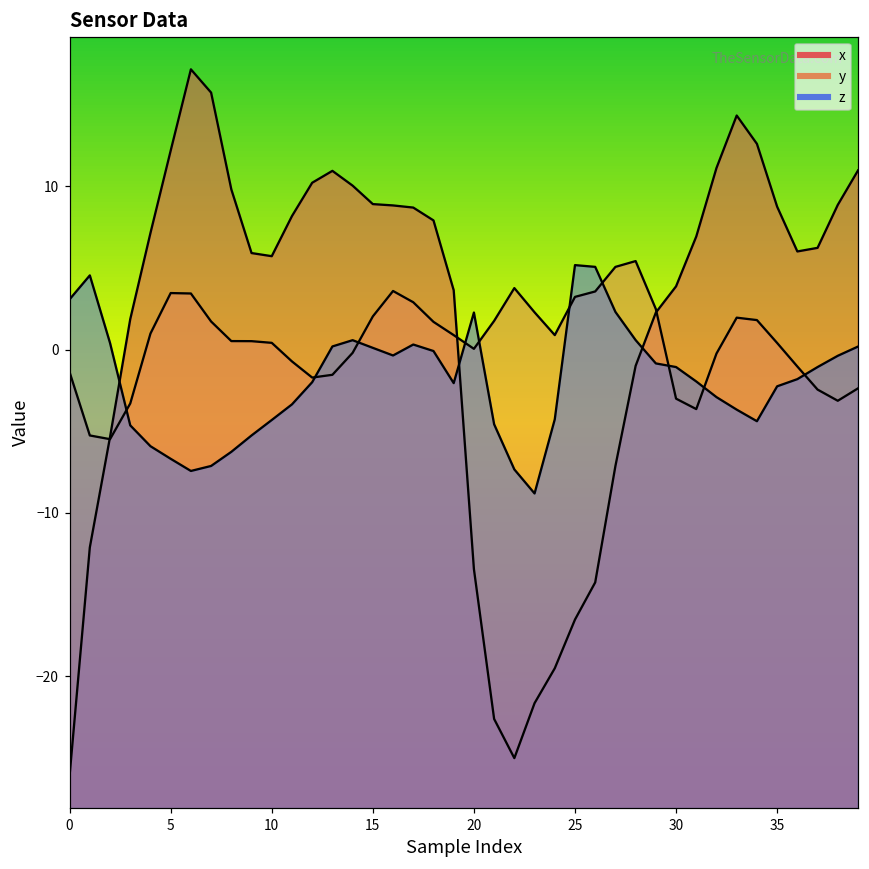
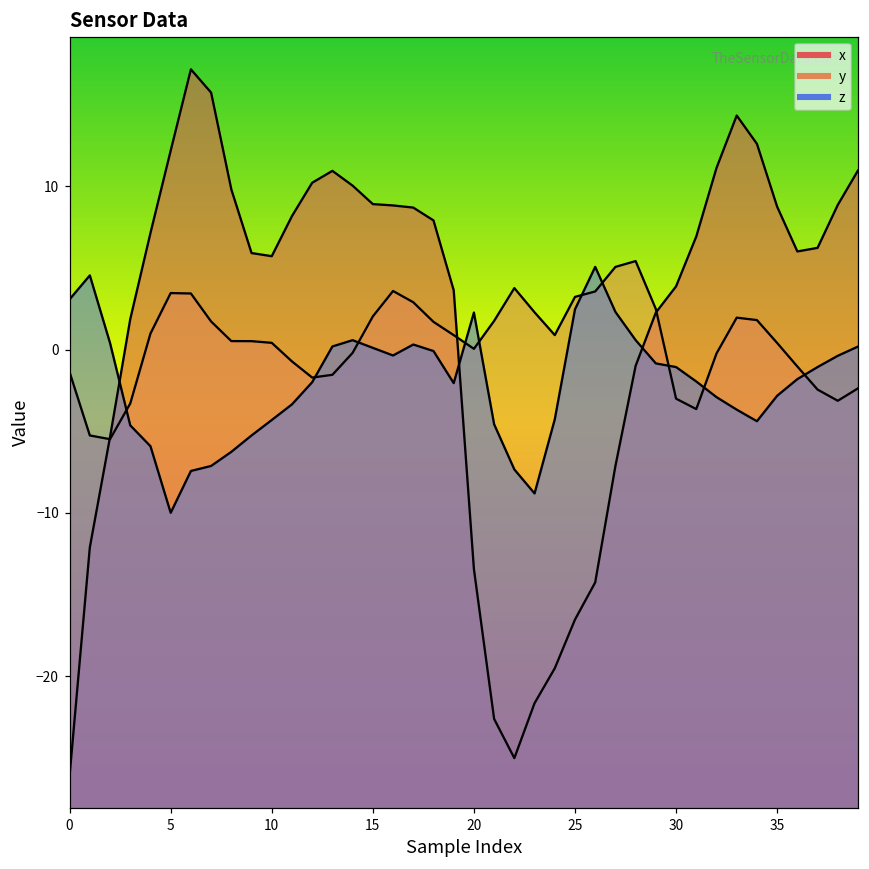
  {
    "z": {
      "0": 3.1,
-     "5": -6.7,
+     "5": -10.0,
      "10": -4.3,
      "15": 0.1,
      "20": 2.3,
-     "25": 5.2,
+     "25": 2.5,
      "30": -1.1,
-     "35": -2.2
+     "35": -2.8
    }
  }
